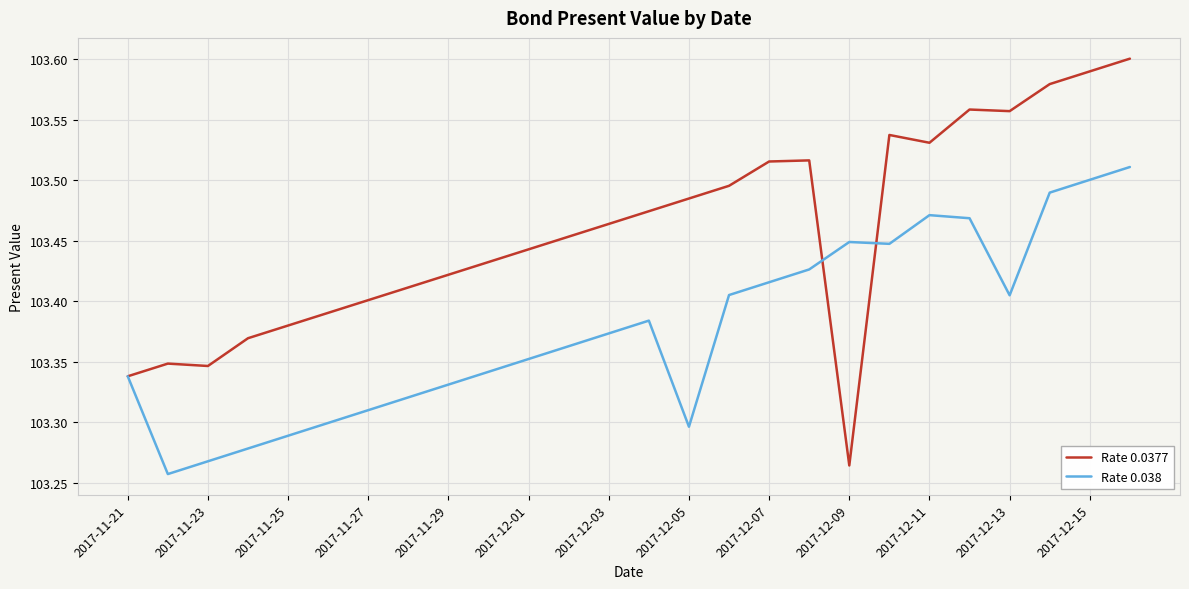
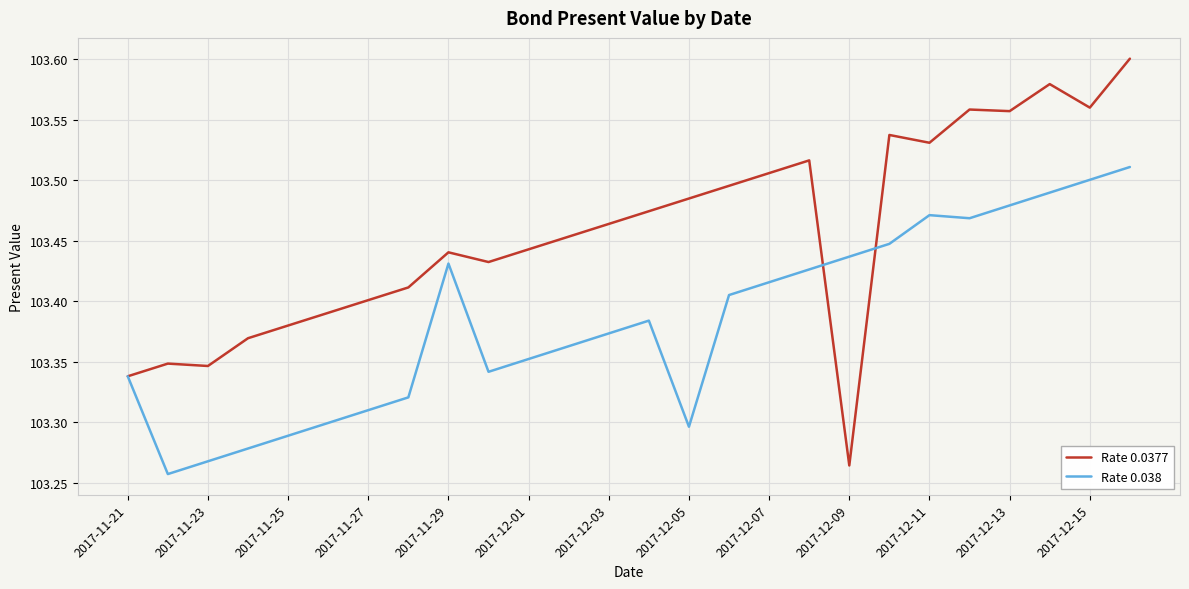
  {
    "Rate 0.0377": {
      "2017-11-23": 103.347,
      "2017-11-25": 103.380,
      "2017-11-27": 103.401,
-     "2017-11-29": 103.422,
+     "2017-11-29": 103.440,
      "2017-12-01": 103.443,
      "2017-12-03": 103.464,
      "2017-12-05": 103.485,
-     "2017-12-07": 103.515,
+     "2017-12-07": 103.506,
      "2017-12-09": 103.264,
      "2017-12-11": 103.531,
      "2017-12-13": 103.557,
-     "2017-12-15": 103.590
+     "2017-12-15": 103.560
    },
    "Rate 0.038": {
      "2017-11-23": 103.268,
      "2017-11-25": 103.289,
      "2017-11-27": 103.310,
-     "2017-11-29": 103.331,
+     "2017-11-29": 103.431,
      "2017-12-01": 103.352,
      "2017-12-03": 103.373,
      "2017-12-05": 103.296,
      "2017-12-07": 103.416,
-     "2017-12-09": 103.449,
+     "2017-12-09": 103.437,
      "2017-12-11": 103.471,
-     "2017-12-13": 103.405,
+     "2017-12-13": 103.479,
      "2017-12-15": 103.500
    }
  }
